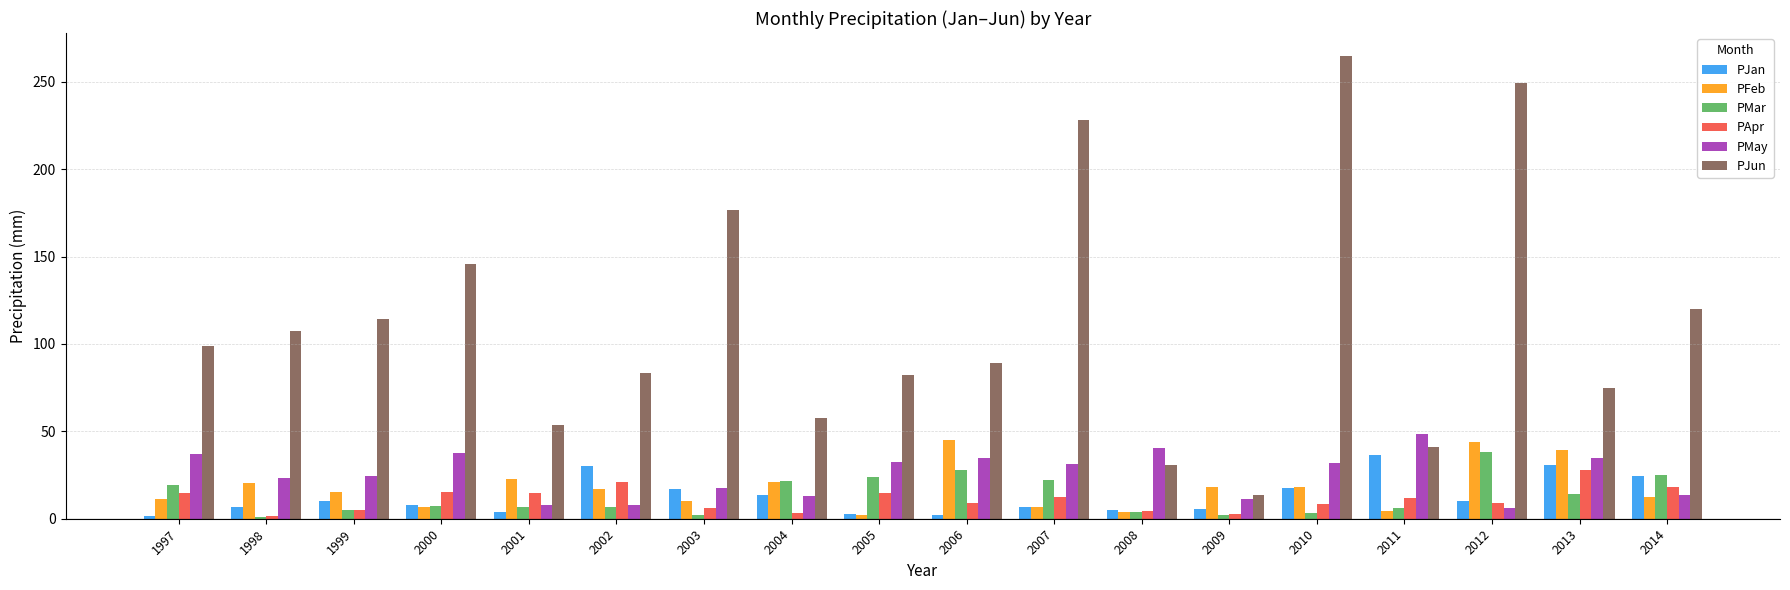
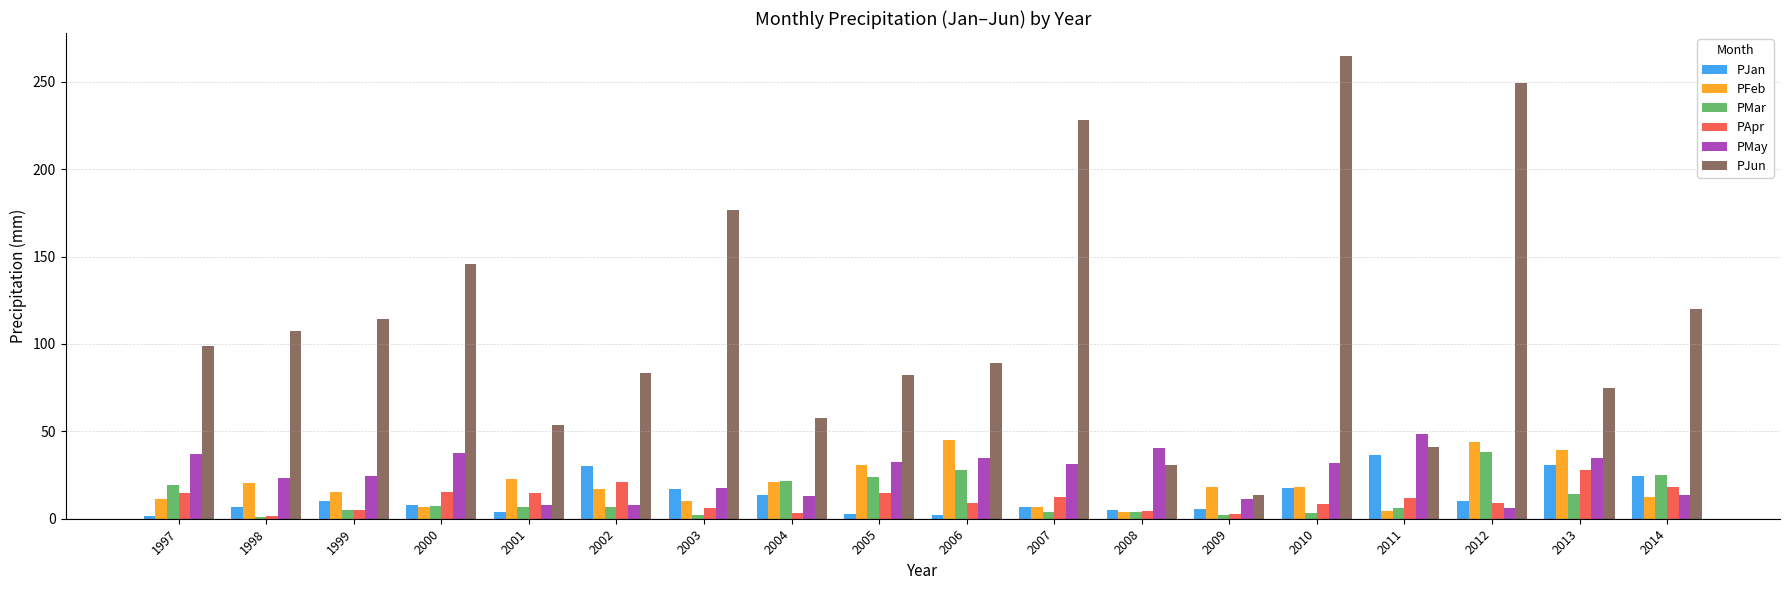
  {
    "PJan": {
      "1997": 2,
      "1998": 7,
      "1999": 10,
      "2000": 8,
      "2001": 4,
      "2002": 30,
      "2003": 17,
      "2004": 14,
      "2005": 3,
      "2006": 2,
      "2007": 7,
      "2008": 5,
      "2009": 5,
      "2010": 18,
      "2011": 36,
      "2012": 10,
      "2013": 31,
      "2014": 25
    },
    "PFeb": {
      "1997": 11,
      "1998": 20,
      "1999": 15,
      "2000": 7,
      "2001": 23,
      "2002": 17,
      "2003": 10,
      "2004": 21,
-     "2005": 2,
+     "2005": 31,
      "2006": 45,
      "2007": 7,
      "2008": 4,
      "2009": 18,
      "2010": 18,
      "2011": 4,
      "2012": 44,
      "2013": 39,
      "2014": 12
    },
    "PMar": {
      "1997": 20,
      "1999": 5,
      "2000": 7,
      "2001": 7,
      "2002": 7,
      "2003": 2,
      "2004": 22,
      "2005": 24,
      "2006": 28,
-     "2007": 22,
+     "2007": 4,
      "2008": 4,
      "2009": 2,
      "2010": 3,
      "2011": 6,
      "2012": 38,
      "2013": 14,
      "2014": 25
    },
    "PApr": {
      "1997": 15,
      "1999": 5,
      "2000": 15,
      "2001": 15,
      "2002": 21,
      "2003": 6,
      "2004": 3,
      "2005": 15,
      "2006": 9,
      "2007": 12,
      "2008": 4,
      "2009": 3,
      "2010": 9,
      "2011": 12,
      "2012": 9,
      "2013": 28,
      "2014": 18
    },
    "PMay": {
      "1997": 37,
      "1998": 23,
      "1999": 24,
      "2000": 38,
      "2001": 8,
      "2002": 8,
      "2003": 17,
      "2004": 13,
      "2005": 32,
      "2006": 35,
      "2007": 32,
      "2008": 41,
      "2009": 11,
      "2010": 32,
      "2011": 49,
      "2012": 6,
      "2013": 35,
      "2014": 14
    },
    "PJun": {
      "1997": 99,
      "1998": 107,
      "1999": 114,
      "2000": 146,
      "2001": 54,
      "2002": 84,
      "2003": 176,
      "2004": 58,
      "2005": 82,
      "2006": 89,
      "2007": 228,
      "2008": 31,
      "2009": 14,
      "2010": 265,
      "2011": 41,
      "2012": 249,
      "2013": 75,
      "2014": 120
    }
  }
